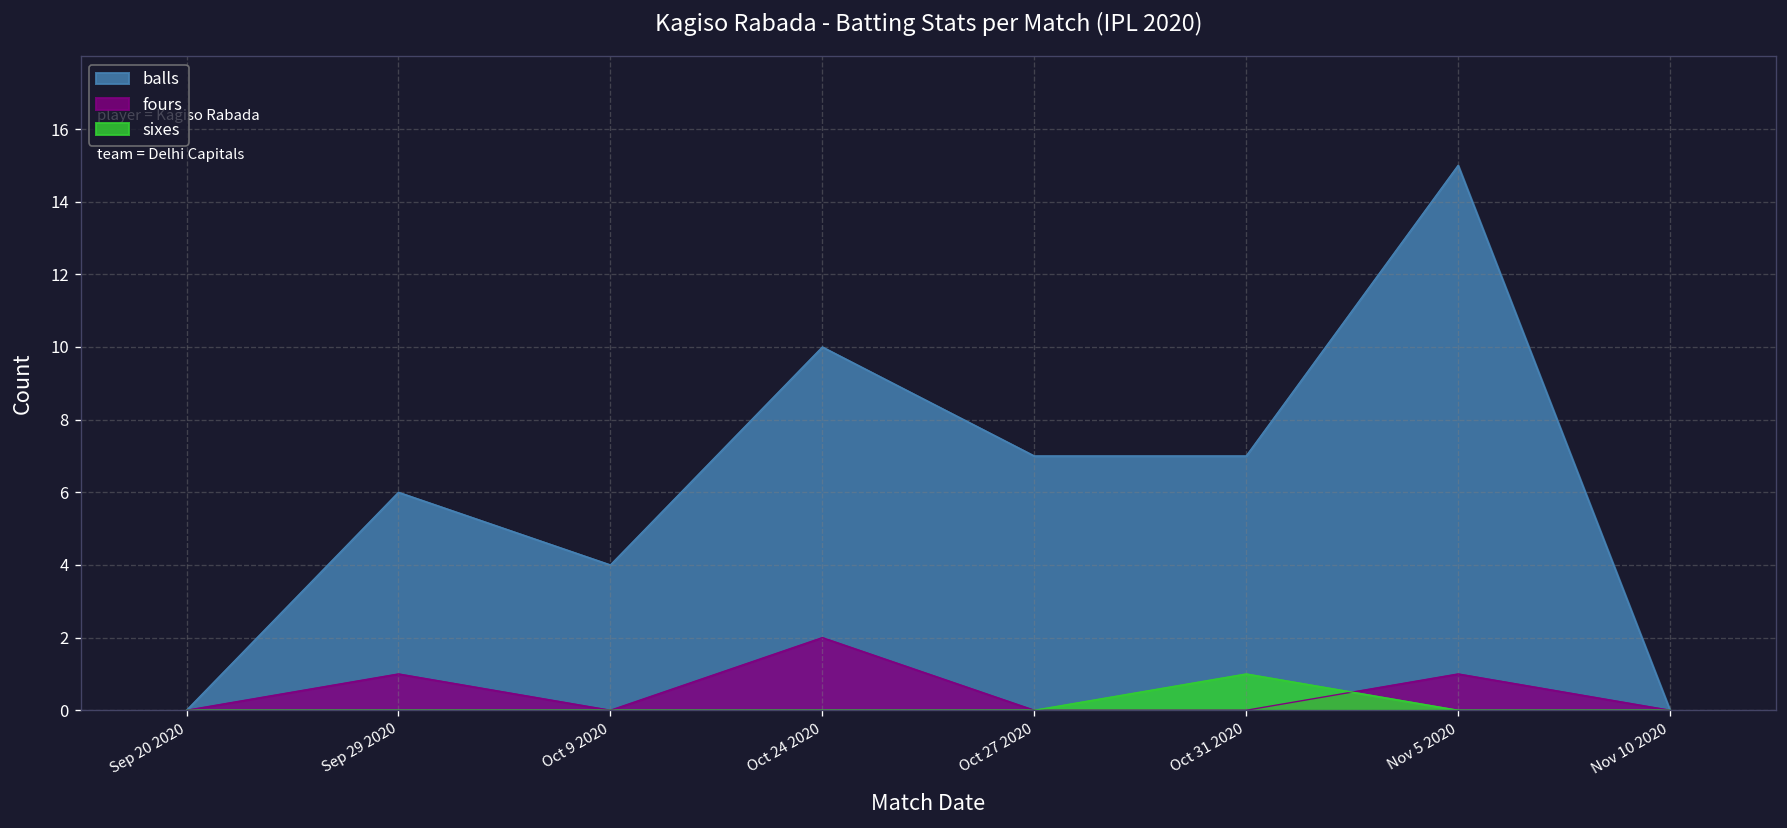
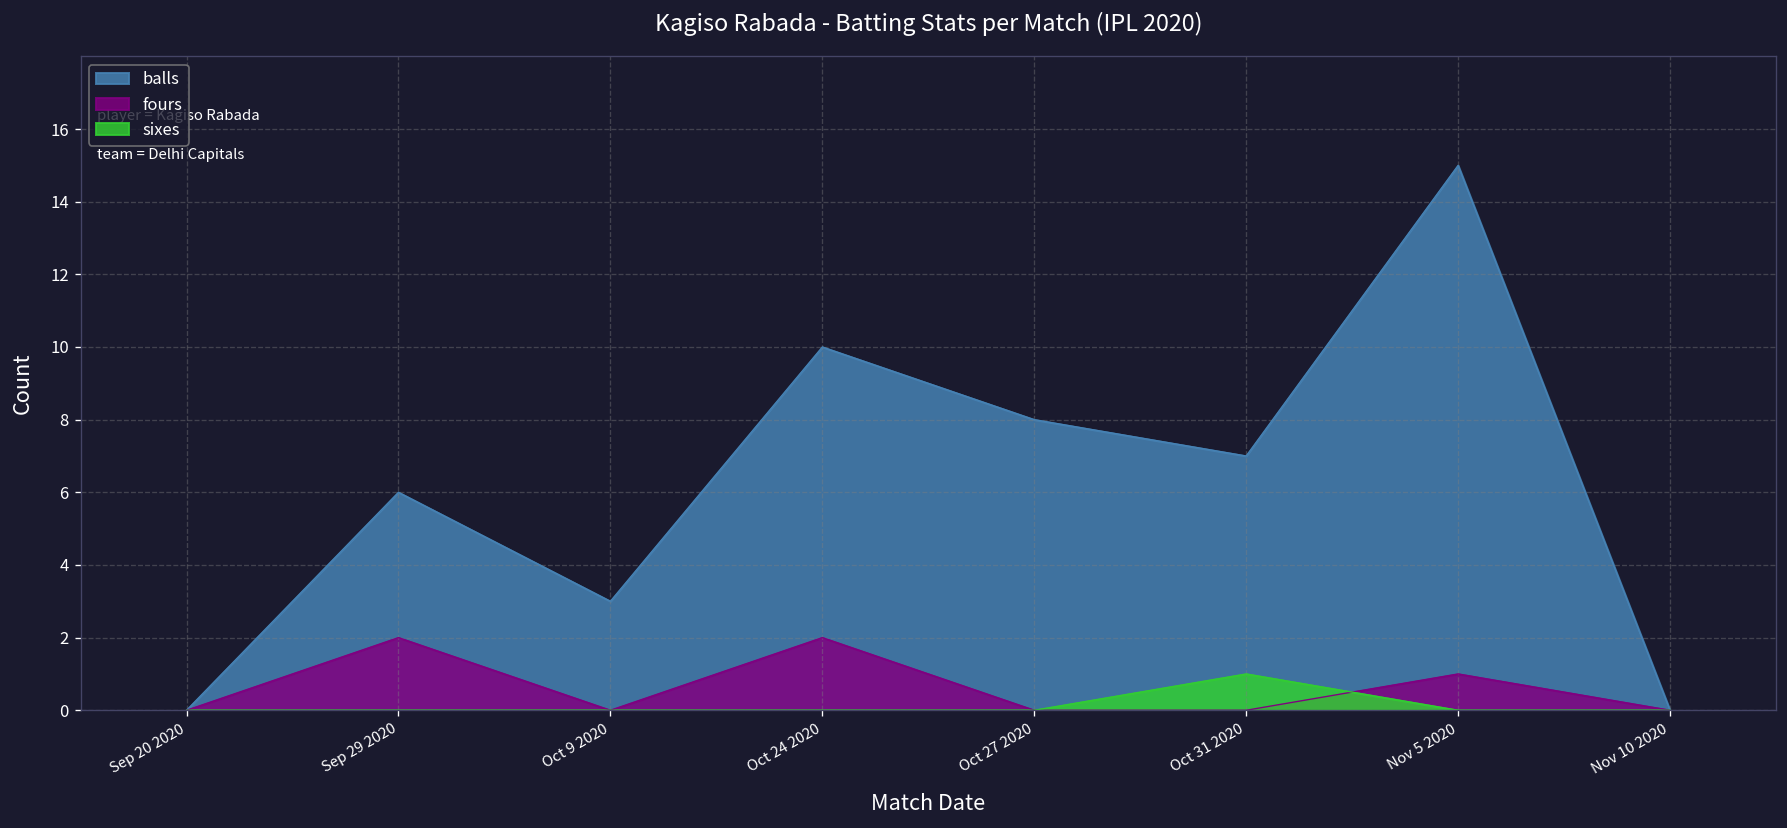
  {
    "balls": {
      "Sep 29 2020": 6,
-     "Oct 9 2020": 4,
+     "Oct 9 2020": 3,
      "Oct 24 2020": 10,
-     "Oct 27 2020": 7,
+     "Oct 27 2020": 8,
      "Oct 31 2020": 7,
      "Nov 5 2020": 15
    },
    "fours": {
-     "Sep 29 2020": 1,
+     "Sep 29 2020": 2,
      "Oct 24 2020": 2,
      "Oct 31 2020": 0,
      "Nov 5 2020": 1
    },
    "sixes": {
      "Sep 29 2020": 0,
      "Oct 24 2020": 0,
      "Oct 31 2020": 1,
      "Nov 5 2020": 0
    }
  }
